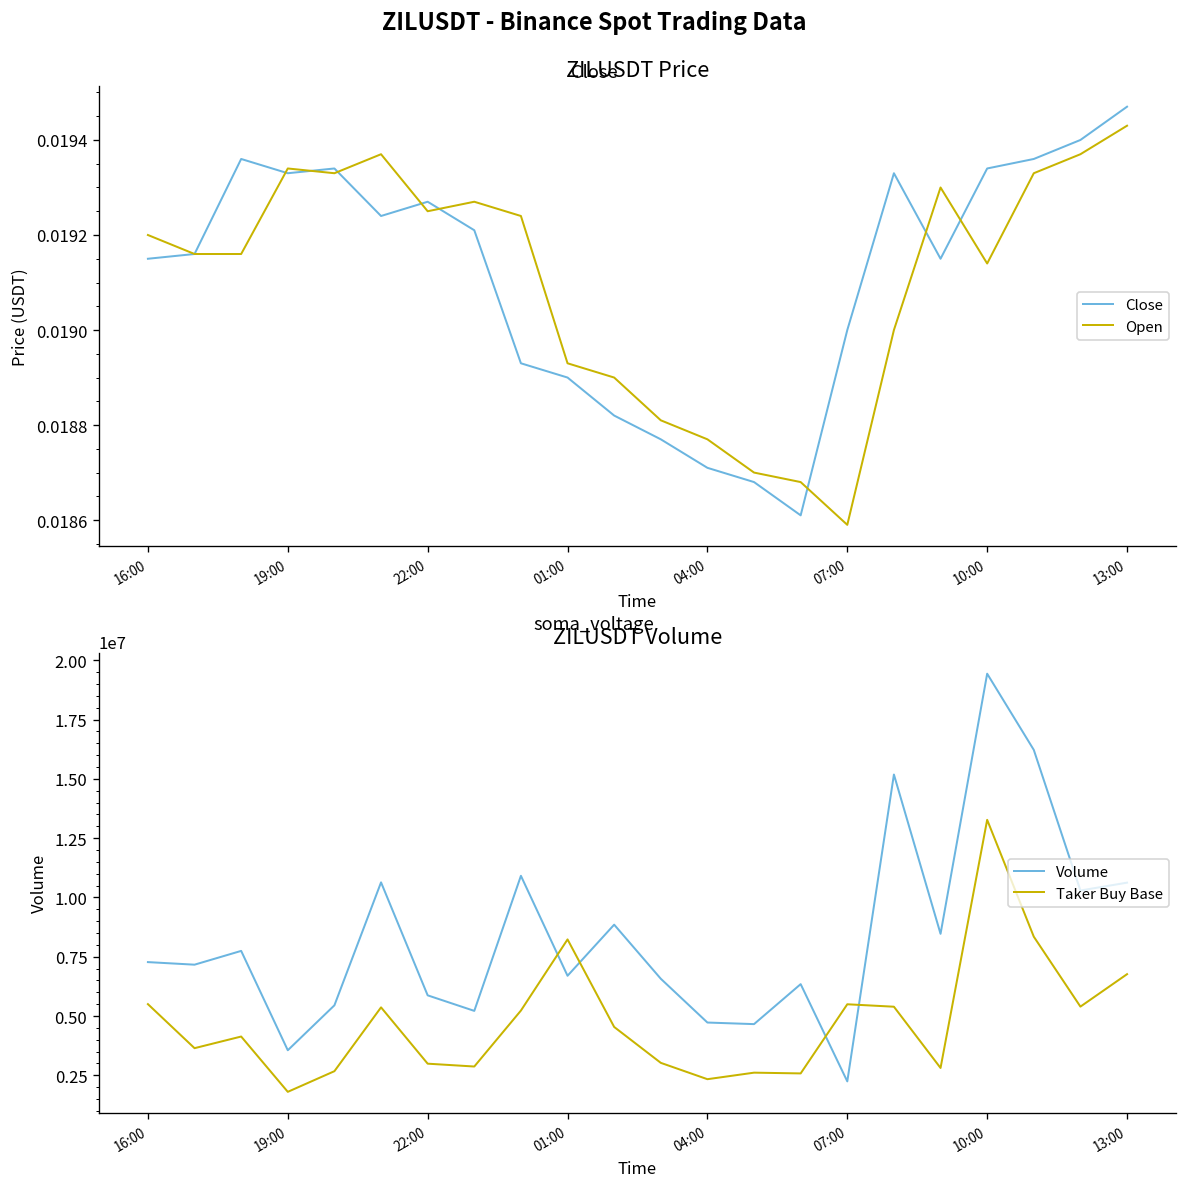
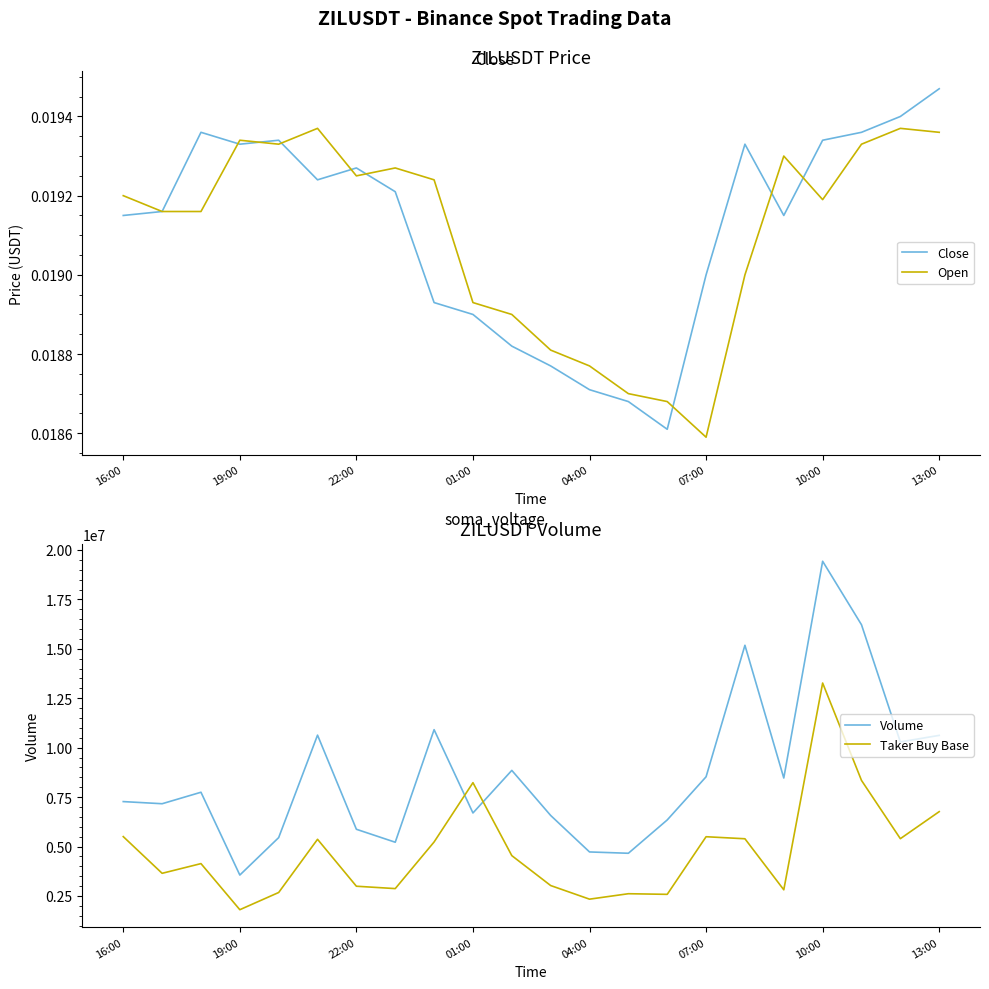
  {
    "ZILUSDT Price": {
      "Close": {
        "16:00": 0.01915,
        "19:00": 0.01933,
        "22:00": 0.01927,
        "01:00": 0.01890,
        "04:00": 0.01871,
        "07:00": 0.01900,
        "10:00": 0.01934,
        "13:00": 0.01947
      },
      "Open": {
        "16:00": 0.01920,
        "19:00": 0.01934,
        "22:00": 0.01925,
        "01:00": 0.01893,
        "04:00": 0.01877,
        "07:00": 0.01859,
-       "10:00": 0.01914,
-       "13:00": 0.01943
+       "10:00": 0.01919,
+       "13:00": 0.01936
      }
    },
    "ZILUSDT Volume": {
      "Volume": {
        "16:00": 7300000,
        "19:00": 3600000,
        "22:00": 5900000,
        "01:00": 6700000,
        "04:00": 4700000,
-       "07:00": 2200000,
+       "07:00": 8500000,
        "10:00": 19400000
      },
      "Taker Buy Base": {
        "16:00": 5500000,
        "19:00": 1800000,
        "22:00": 3000000,
        "01:00": 8200000,
        "04:00": 2300000,
        "07:00": 5500000,
        "10:00": 13300000,
        "13:00": 6800000
      }
    }
  }
